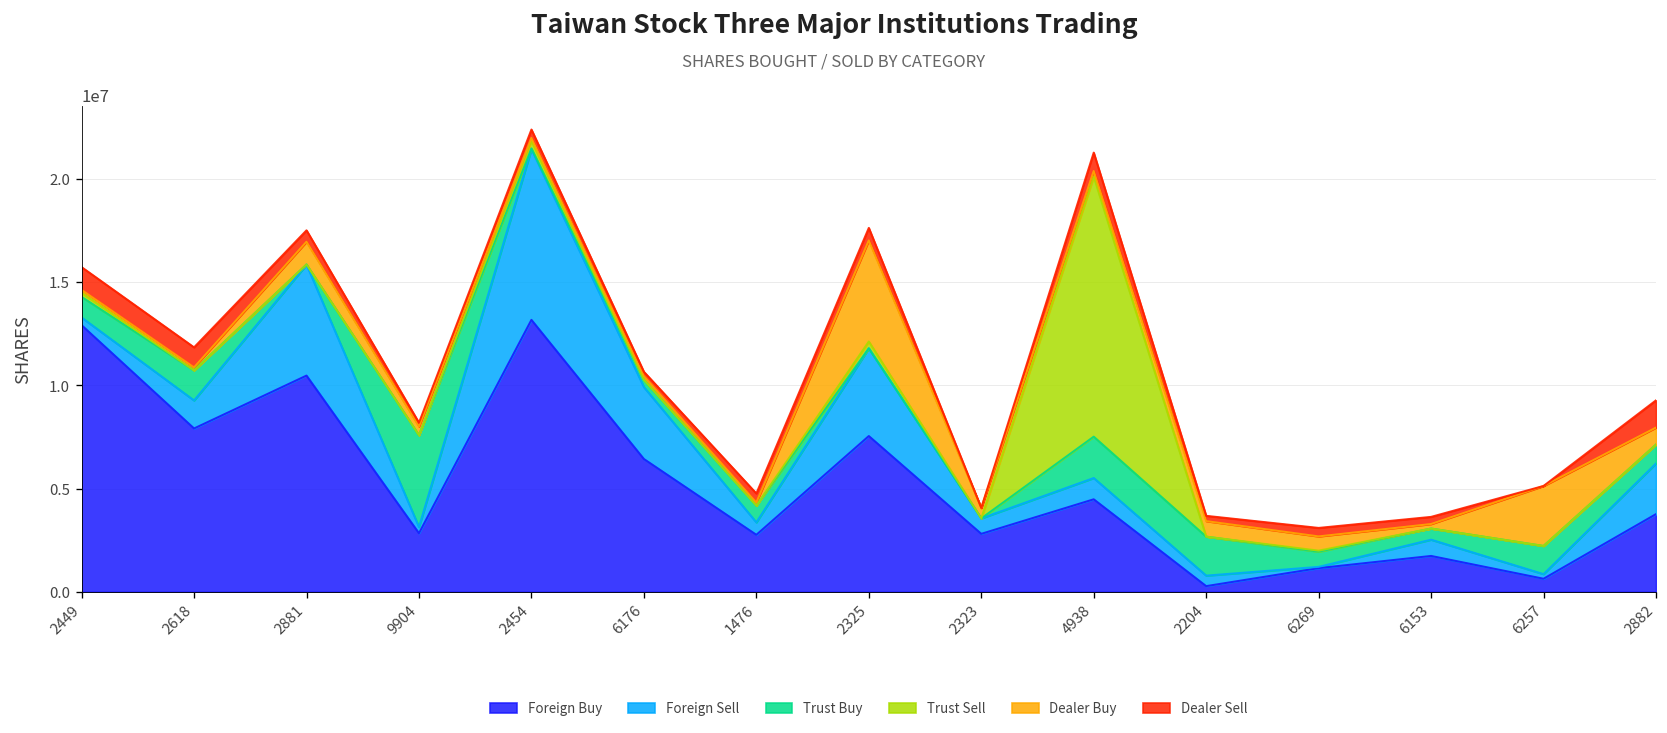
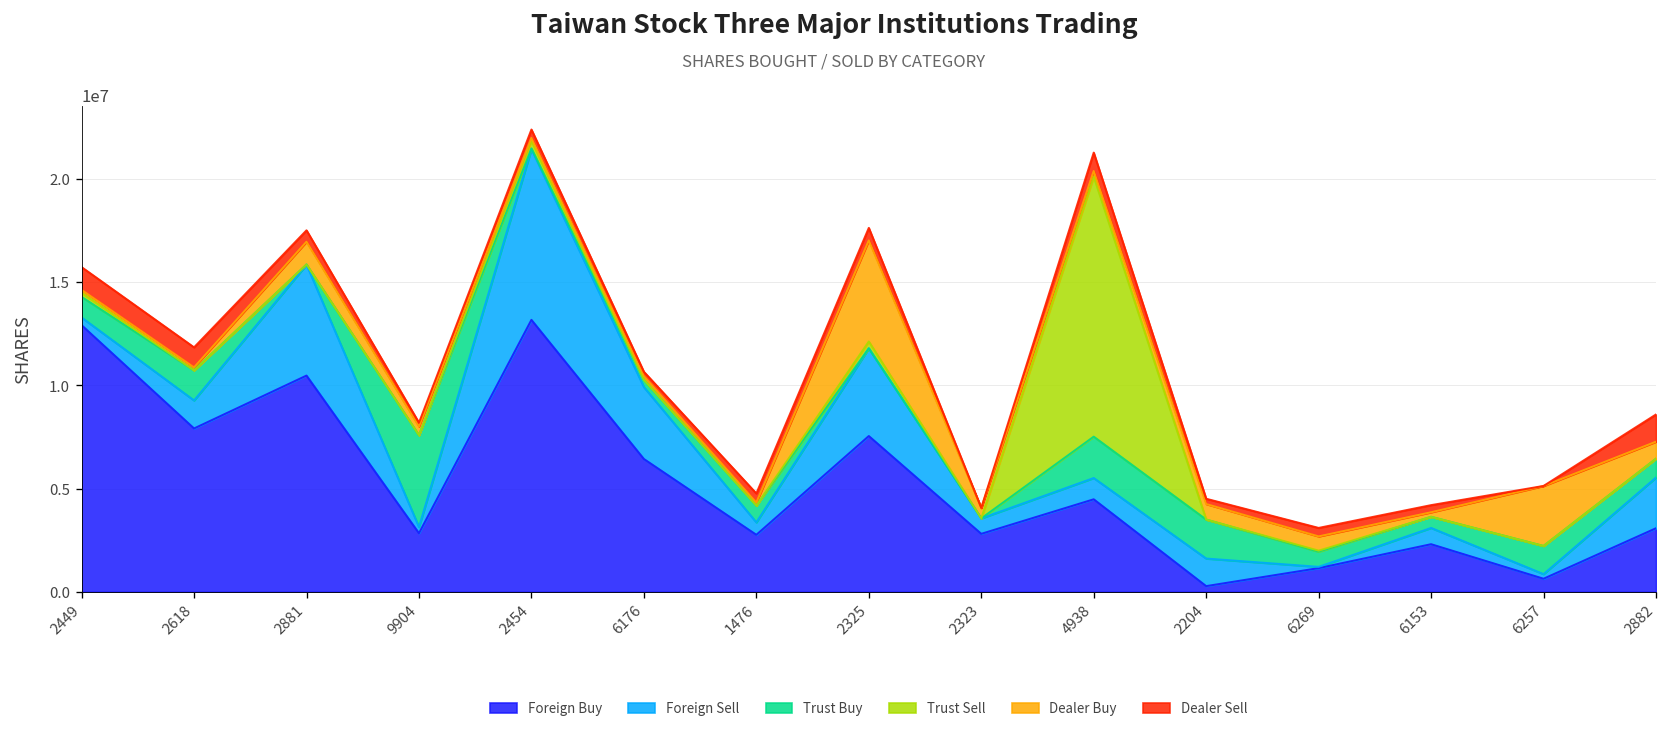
  {
    "Foreign Buy": {
      "2449": 12900000,
      "2618": 7900000,
      "2881": 10500000,
      "9904": 2800000,
      "2454": 13200000,
      "6176": 6400000,
      "1476": 2800000,
      "2325": 7500000,
      "2323": 2800000,
      "4938": 4500000,
      "2204": 300000,
-     "6153": 1700000,
+     "6153": 2300000,
      "6257": 600000,
-     "2882": 3800000
+     "2882": 3100000
    },
    "Foreign Sell": {
      "2449": 400000,
      "2618": 1400000,
      "9904": 300000,
      "6176": 3500000,
      "1476": 600000,
      "4938": 1000000,
-     "2204": 500000,
+     "2204": 1300000,
      "6153": 800000,
      "6257": 200000,
      "2882": 2500000
    },
    "Trust Buy": {
      "2449": 1000000,
      "4938": 2000000
    },
    "Trust Sell": {
      "2325": 300000,
      "4938": 12600000
    },
    "Dealer Buy": {
      "2881": 1100000,
      "9904": 400000,
      "6176": 200000,
      "2325": 4900000,
      "4938": 300000,
      "2204": 800000,
      "6269": 700000,
      "6153": 200000,
      "2882": 800000
    },
    "Dealer Sell": {
      "2449": 1100000,
      "2618": 1000000,
      "2881": 600000,
      "9904": 200000,
      "2454": 400000,
      "6176": 200000,
      "1476": 400000,
      "2325": 600000,
      "4938": 900000,
      "2204": 300000,
      "6269": 400000,
      "6153": 300000,
      "2882": 1300000
    }
  }
